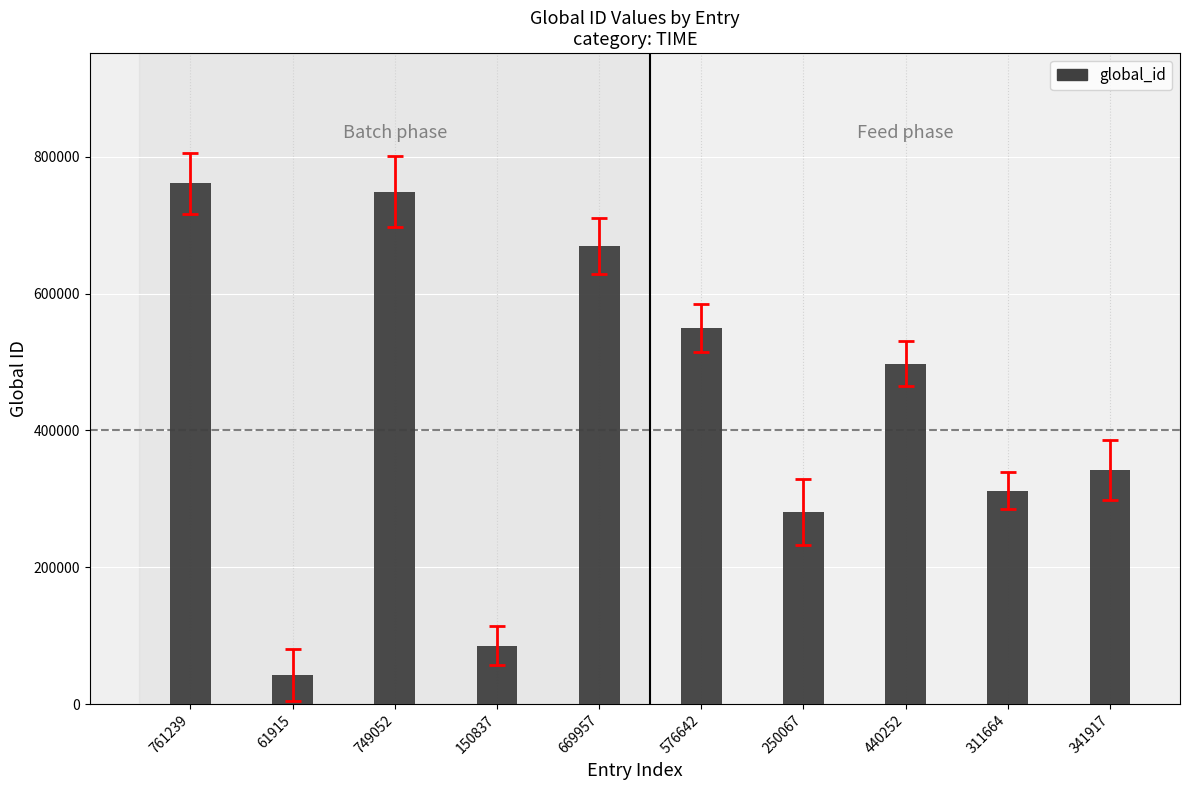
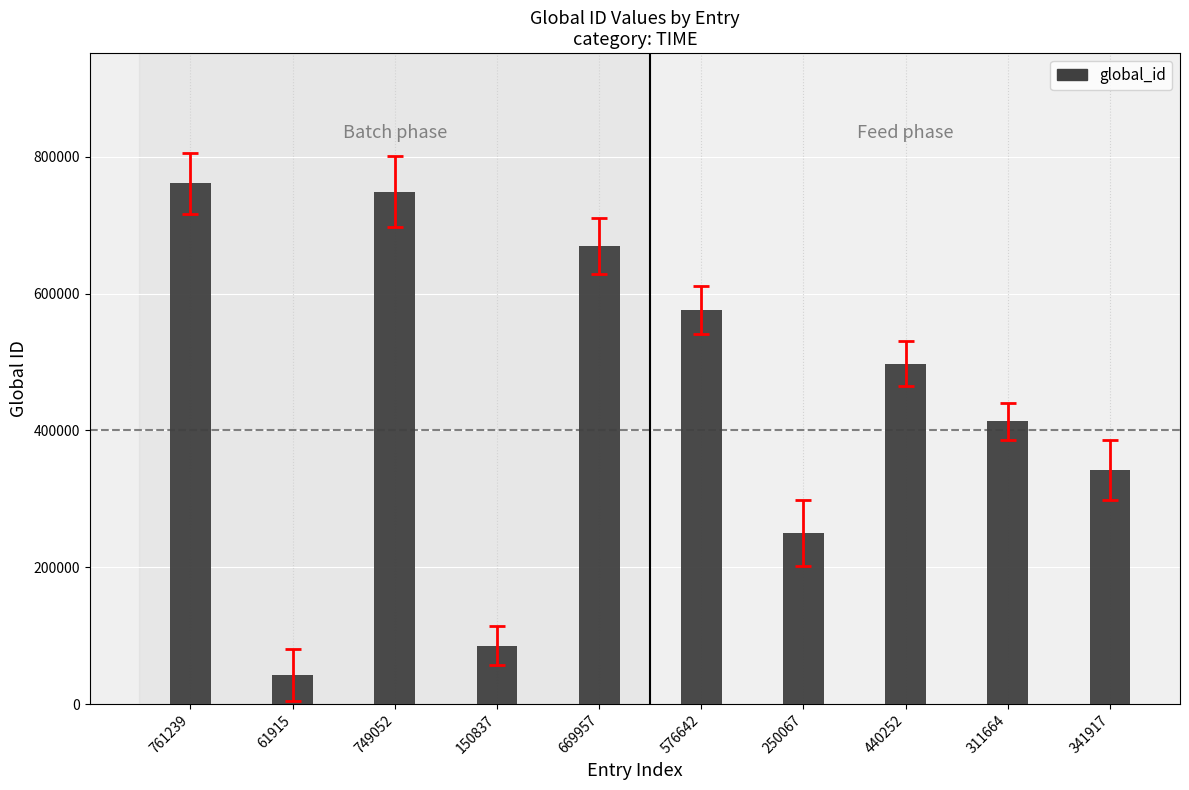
  {
    "global_id": {
      "761239": 760000,
      "61915": 40000,
      "749052": 750000,
      "150837": 90000,
      "669957": 670000,
-     "576642": 550000,
-     "250067": 280000,
+     "576642": 580000,
+     "250067": 250000,
      "440252": 500000,
-     "311664": 310000,
+     "311664": 410000,
      "341917": 340000
    }
  }
